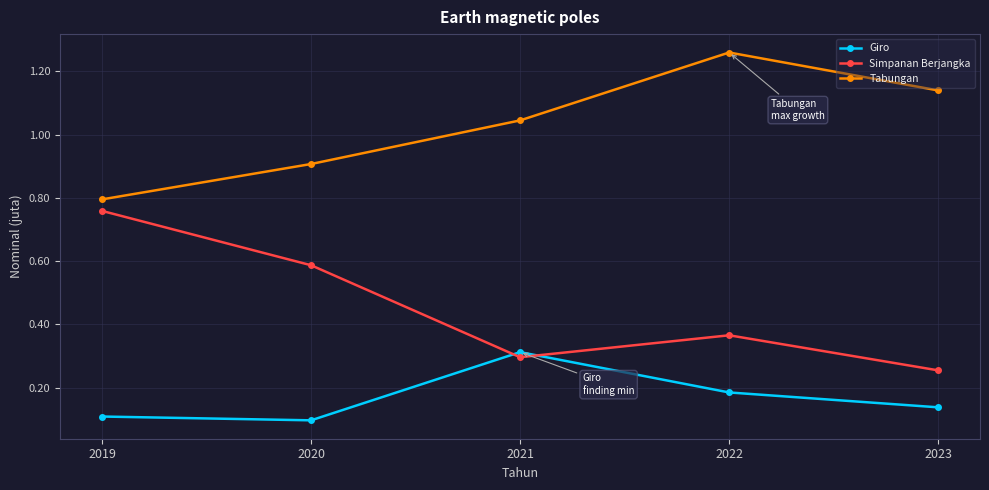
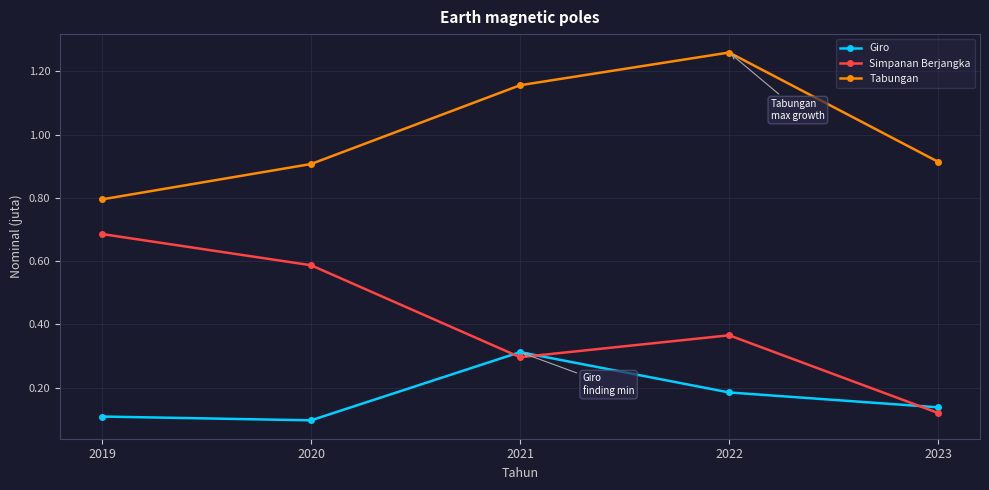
  {
    "Giro": {
      "2019": 0.11,
      "2020": 0.10,
      "2021": 0.31,
      "2022": 0.18,
      "2023": 0.14
    },
    "Simpanan Berjangka": {
-     "2019": 0.76,
+     "2019": 0.69,
      "2020": 0.59,
      "2021": 0.30,
      "2022": 0.37,
-     "2023": 0.25
+     "2023": 0.12
    },
    "Tabungan": {
      "2019": 0.80,
      "2020": 0.91,
-     "2021": 1.05,
+     "2021": 1.16,
      "2022": 1.26,
-     "2023": 1.14
+     "2023": 0.91
    }
  }
